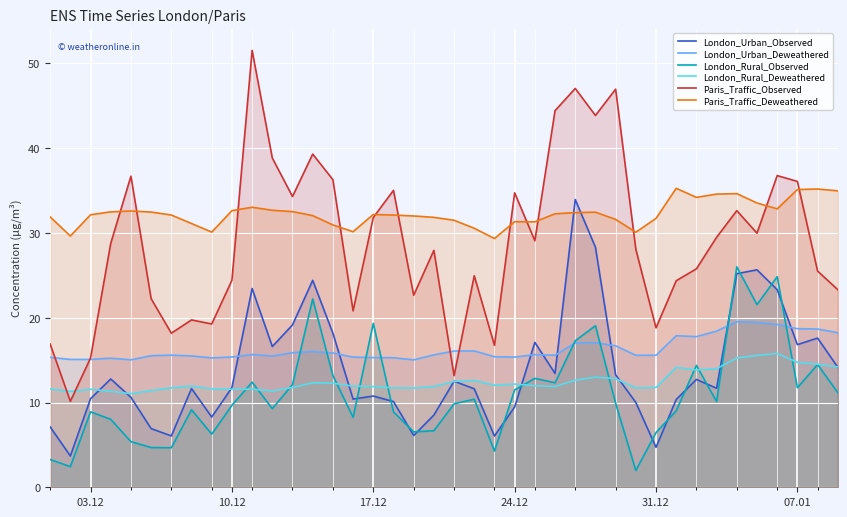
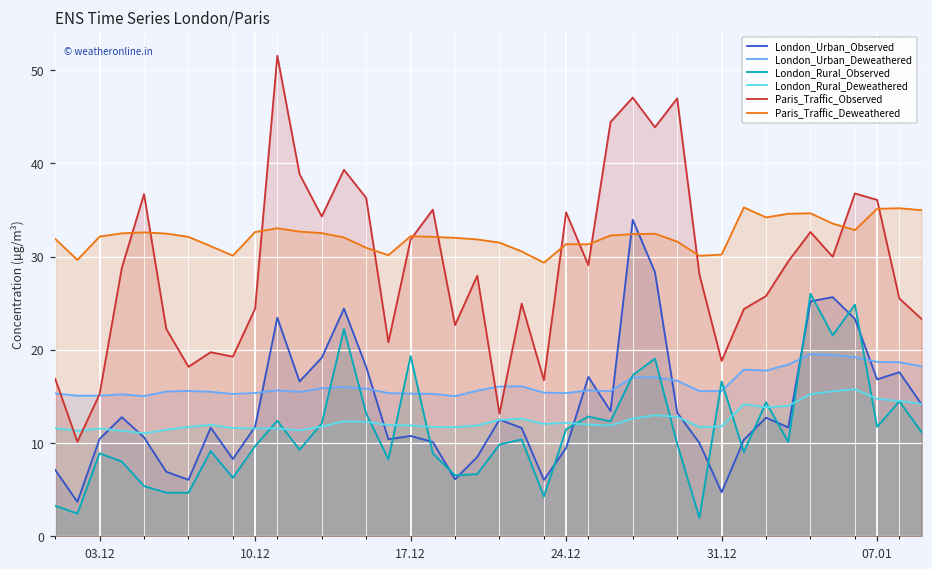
  {
    "London_Urban_Observed": {
      "03.12": 10,
      "17.12": 11,
      "24.12": 9,
      "31.12": 5,
      "07.01": 17
    },
    "London_Rural_Observed": {
      "03.12": 9,
      "10.12": 10,
      "17.12": 19,
      "24.12": 11,
-     "31.12": 6,
+     "31.12": 17,
      "07.01": 12
    },
    "Paris_Traffic_Observed": {
      "10.12": 24,
      "17.12": 32,
      "24.12": 35,
      "31.12": 19,
      "07.01": 36
    },
    "Paris_Traffic_Deweathered": {
      "03.12": 32,
      "10.12": 33,
      "17.12": 32,
      "24.12": 31,
-     "31.12": 32,
+     "31.12": 30,
      "07.01": 35
    }
  }
